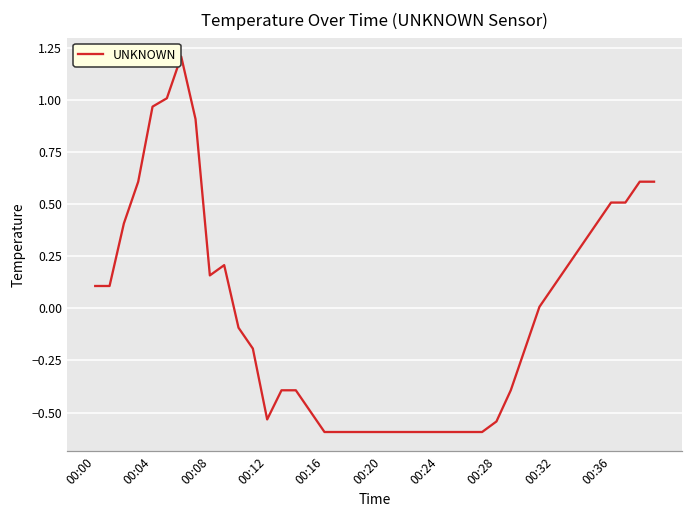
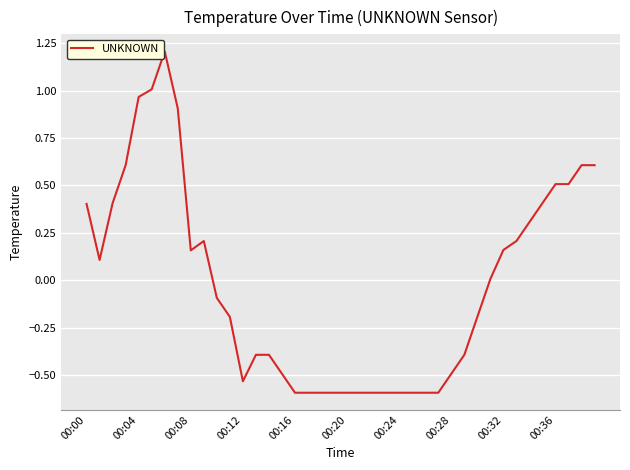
  {
-   "00:00": 0.11,
+   "00:00": 0.40,
    "00:04": 0.97,
    "00:08": 0.16,
    "00:12": -0.53,
    "00:16": -0.59,
    "00:20": -0.59,
    "00:24": -0.59,
-   "00:28": -0.54,
-   "00:32": 0.11,
+   "00:28": -0.49,
+   "00:32": 0.16,
    "00:36": 0.51
  }
